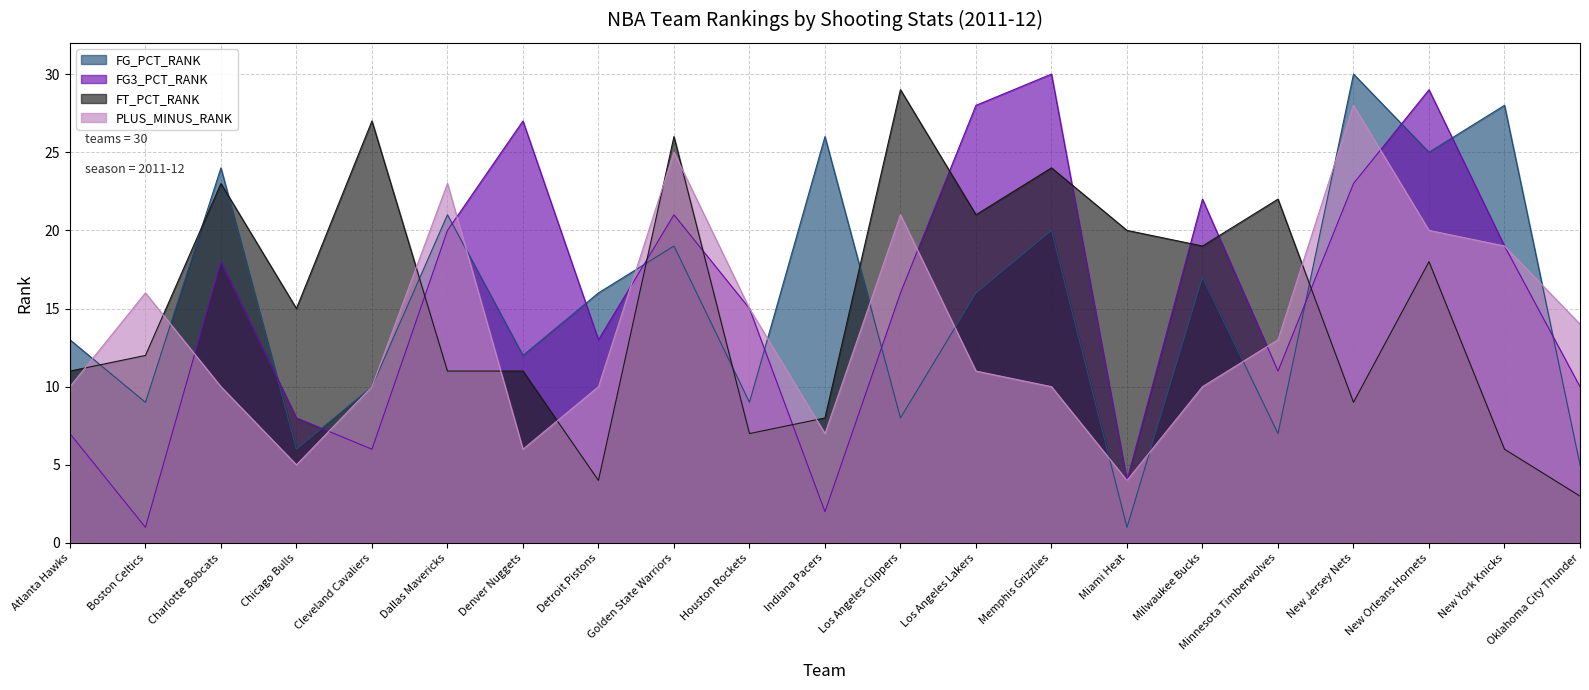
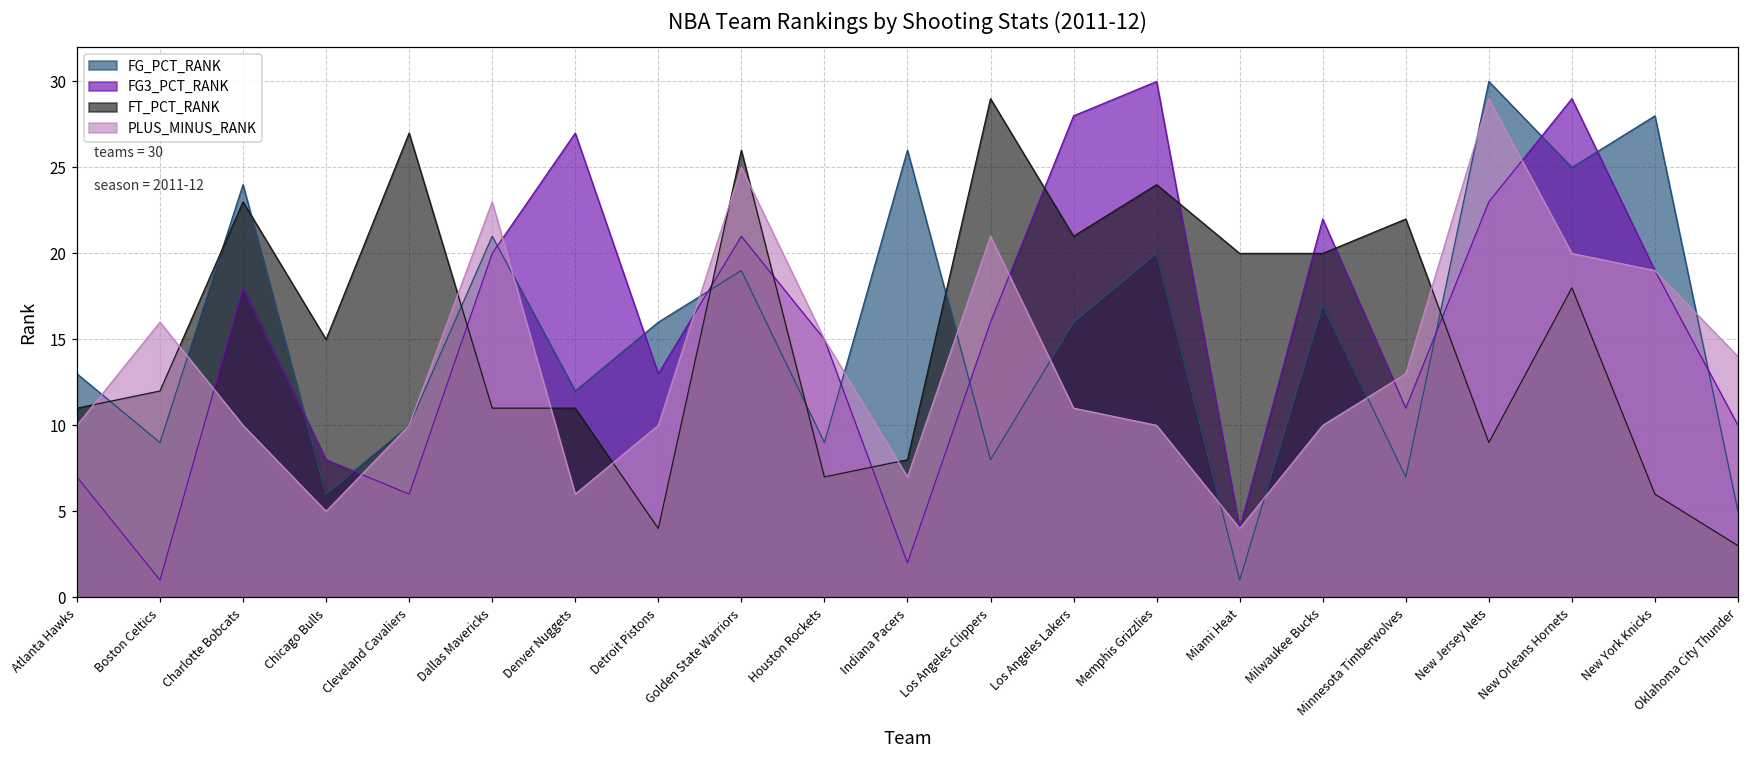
  {
    "FG_PCT_RANK": {
      "Atlanta Hawks": 13,
      "Boston Celtics": 9,
      "Charlotte Bobcats": 24,
      "Chicago Bulls": 6,
      "Dallas Mavericks": 21,
      "Denver Nuggets": 12,
      "Detroit Pistons": 16,
      "Golden State Warriors": 19,
      "Houston Rockets": 9,
      "Indiana Pacers": 26,
      "Los Angeles Clippers": 8,
      "Los Angeles Lakers": 16,
      "Memphis Grizzlies": 20,
      "Miami Heat": 1,
      "Milwaukee Bucks": 17,
      "Minnesota Timberwolves": 7,
      "New Jersey Nets": 30,
      "New Orleans Hornets": 25,
      "New York Knicks": 28,
      "Oklahoma City Thunder": 5
    },
    "FG3_PCT_RANK": {
      "Atlanta Hawks": 7,
      "Boston Celtics": 1,
      "Charlotte Bobcats": 18,
      "Chicago Bulls": 8,
      "Cleveland Cavaliers": 6,
      "Dallas Mavericks": 20,
      "Denver Nuggets": 27,
      "Detroit Pistons": 13,
      "Golden State Warriors": 21,
      "Indiana Pacers": 2,
      "Los Angeles Clippers": 16,
      "Los Angeles Lakers": 28,
      "Memphis Grizzlies": 30,
      "Milwaukee Bucks": 22,
      "Minnesota Timberwolves": 11,
      "New Jersey Nets": 23,
      "New Orleans Hornets": 29,
      "Oklahoma City Thunder": 10
    },
    "FT_PCT_RANK": {
      "Atlanta Hawks": 11,
      "Boston Celtics": 12,
      "Charlotte Bobcats": 23,
      "Chicago Bulls": 15,
      "Cleveland Cavaliers": 27,
      "Dallas Mavericks": 11,
      "Denver Nuggets": 11,
      "Detroit Pistons": 4,
      "Golden State Warriors": 26,
      "Houston Rockets": 7,
      "Indiana Pacers": 8,
      "Los Angeles Clippers": 29,
      "Los Angeles Lakers": 21,
      "Memphis Grizzlies": 24,
      "Miami Heat": 20,
-     "Milwaukee Bucks": 19,
+     "Milwaukee Bucks": 20,
      "Minnesota Timberwolves": 22,
      "New Jersey Nets": 9,
      "New Orleans Hornets": 18,
      "New York Knicks": 6,
      "Oklahoma City Thunder": 3
    },
    "PLUS_MINUS_RANK": {
      "Atlanta Hawks": 10,
      "Boston Celtics": 16,
      "Charlotte Bobcats": 10,
      "Chicago Bulls": 5,
      "Dallas Mavericks": 23,
      "Denver Nuggets": 6,
      "Detroit Pistons": 10,
      "Golden State Warriors": 25,
      "Indiana Pacers": 7,
      "Los Angeles Clippers": 21,
      "Los Angeles Lakers": 11,
      "Memphis Grizzlies": 10,
      "Milwaukee Bucks": 10,
      "Minnesota Timberwolves": 13,
-     "New Jersey Nets": 28,
+     "New Jersey Nets": 29,
      "New Orleans Hornets": 20,
      "Oklahoma City Thunder": 14
    }
  }
